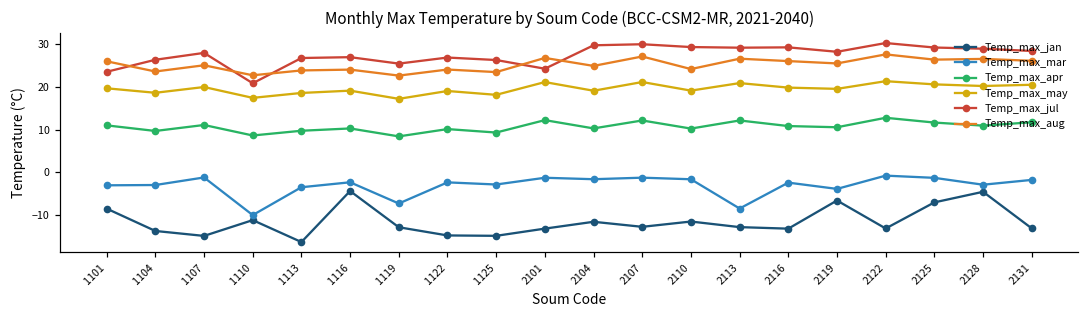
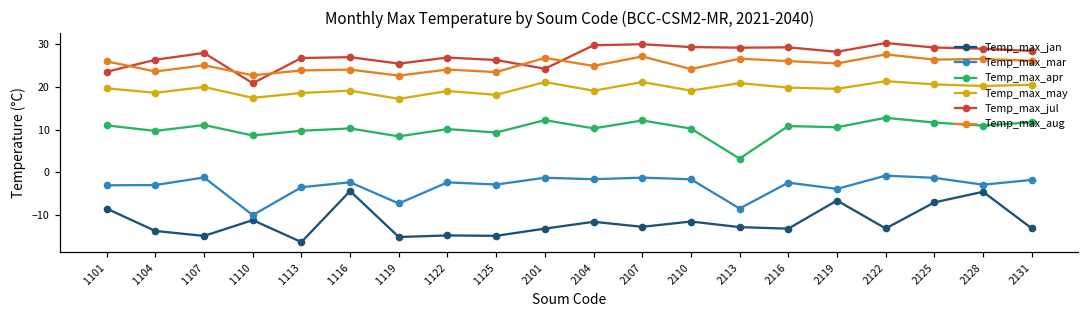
  {
    "Temp_max_jan": {
      "1101": -9,
      "1104": -14,
      "1107": -15,
      "1110": -11,
      "1113": -16,
      "1116": -4,
-     "1119": -13,
+     "1119": -15,
      "1122": -15,
      "1125": -15,
      "2101": -13,
      "2104": -12,
      "2107": -13,
      "2110": -12,
      "2113": -13,
      "2116": -13,
      "2119": -7,
      "2122": -13,
      "2125": -7,
      "2128": -5,
      "2131": -13
    },
    "Temp_max_mar": {
      "1101": -3,
      "1104": -3,
      "1107": -1,
      "1110": -10,
      "1113": -3,
      "1116": -2,
      "1119": -7,
      "1122": -2,
      "1125": -3,
      "2101": -1,
      "2104": -2,
      "2107": -1,
      "2110": -2,
      "2113": -8,
      "2116": -2,
      "2119": -4,
      "2122": -1,
      "2125": -1,
      "2128": -3,
      "2131": -2
    },
    "Temp_max_apr": {
      "1101": 11,
      "1104": 10,
      "1107": 11,
      "1110": 9,
      "1113": 10,
      "1116": 10,
      "1119": 8,
      "1122": 10,
      "1125": 9,
      "2101": 12,
      "2104": 10,
      "2107": 12,
      "2110": 10,
-     "2113": 12,
+     "2113": 3,
      "2116": 11,
      "2119": 11,
      "2122": 13,
      "2125": 12,
      "2128": 11,
      "2131": 12
    },
    "Temp_max_jul": {
      "1101": 24,
      "1104": 26,
      "1107": 28,
      "1110": 21,
      "1113": 27,
      "1116": 27,
      "1119": 25,
      "1122": 27,
      "1125": 26,
      "2101": 24,
      "2104": 30,
      "2107": 30,
      "2110": 29,
      "2113": 29,
      "2116": 29,
      "2119": 28,
      "2122": 30,
      "2125": 29,
      "2128": 29,
      "2131": 28
    }
  }
